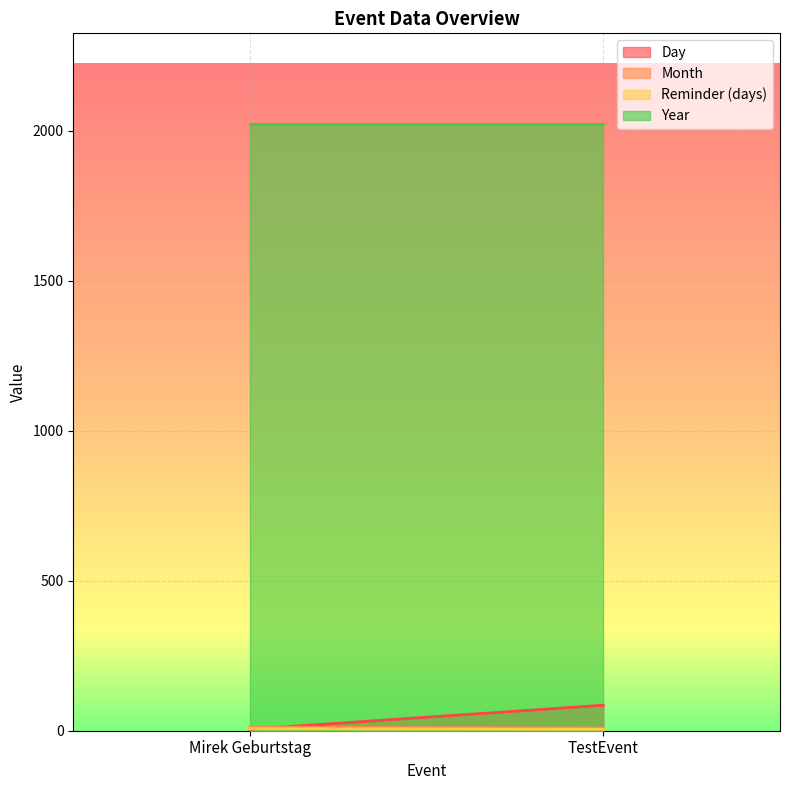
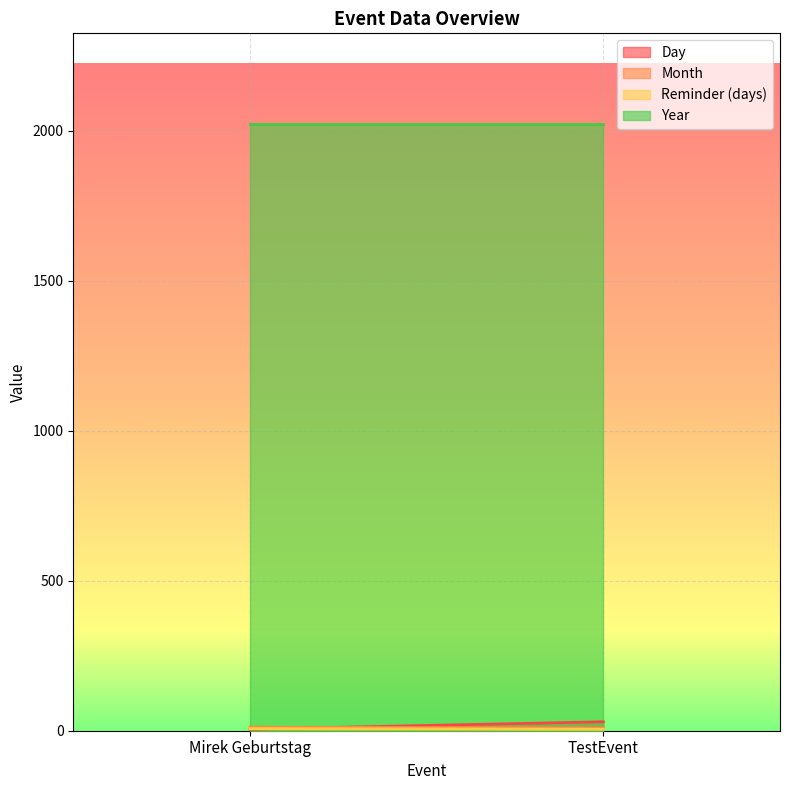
  {
    "Day": {
-     "TestEvent": 90
+     "TestEvent": 30
    },
    "Year": {
      "Mirek Geburtstag": 2020,
      "TestEvent": 2020
    }
  }
